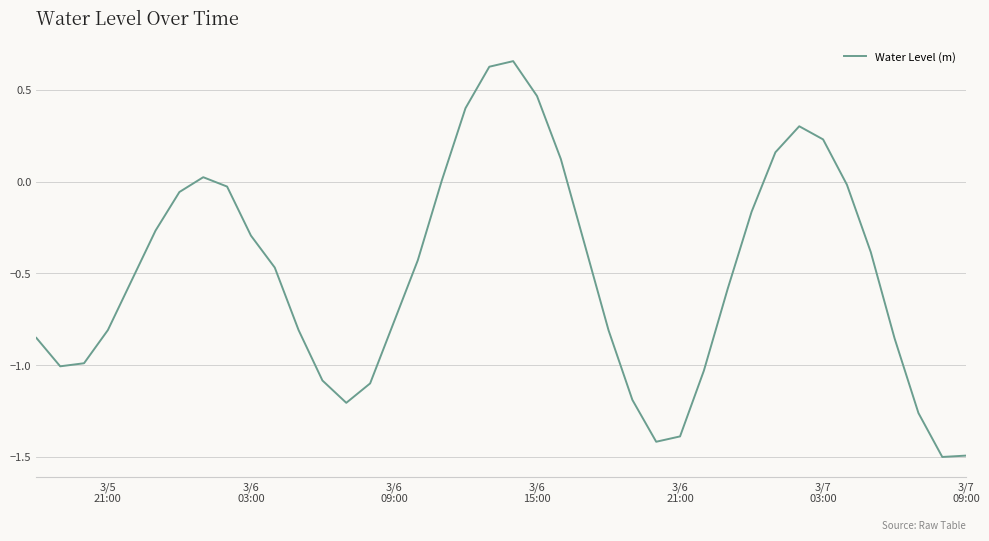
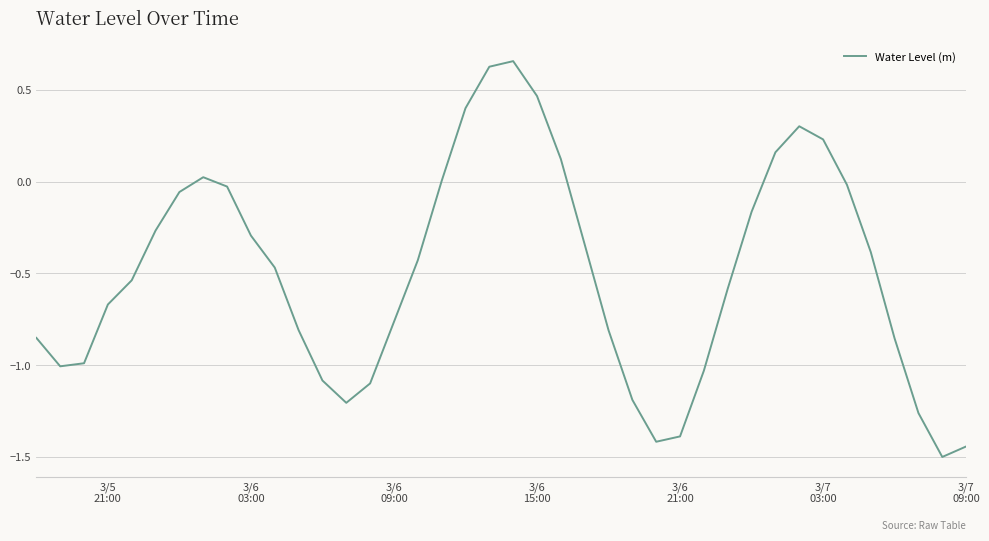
  {
-   "3/5 21:00": -0.81,
+   "3/5 21:00": -0.67,
    "3/6 03:00": -0.29,
    "3/6 09:00": -0.76,
    "3/6 15:00": 0.47,
    "3/6 21:00": -1.39,
    "3/7 03:00": 0.23,
-   "3/7 09:00": -1.49
+   "3/7 09:00": -1.44
  }
